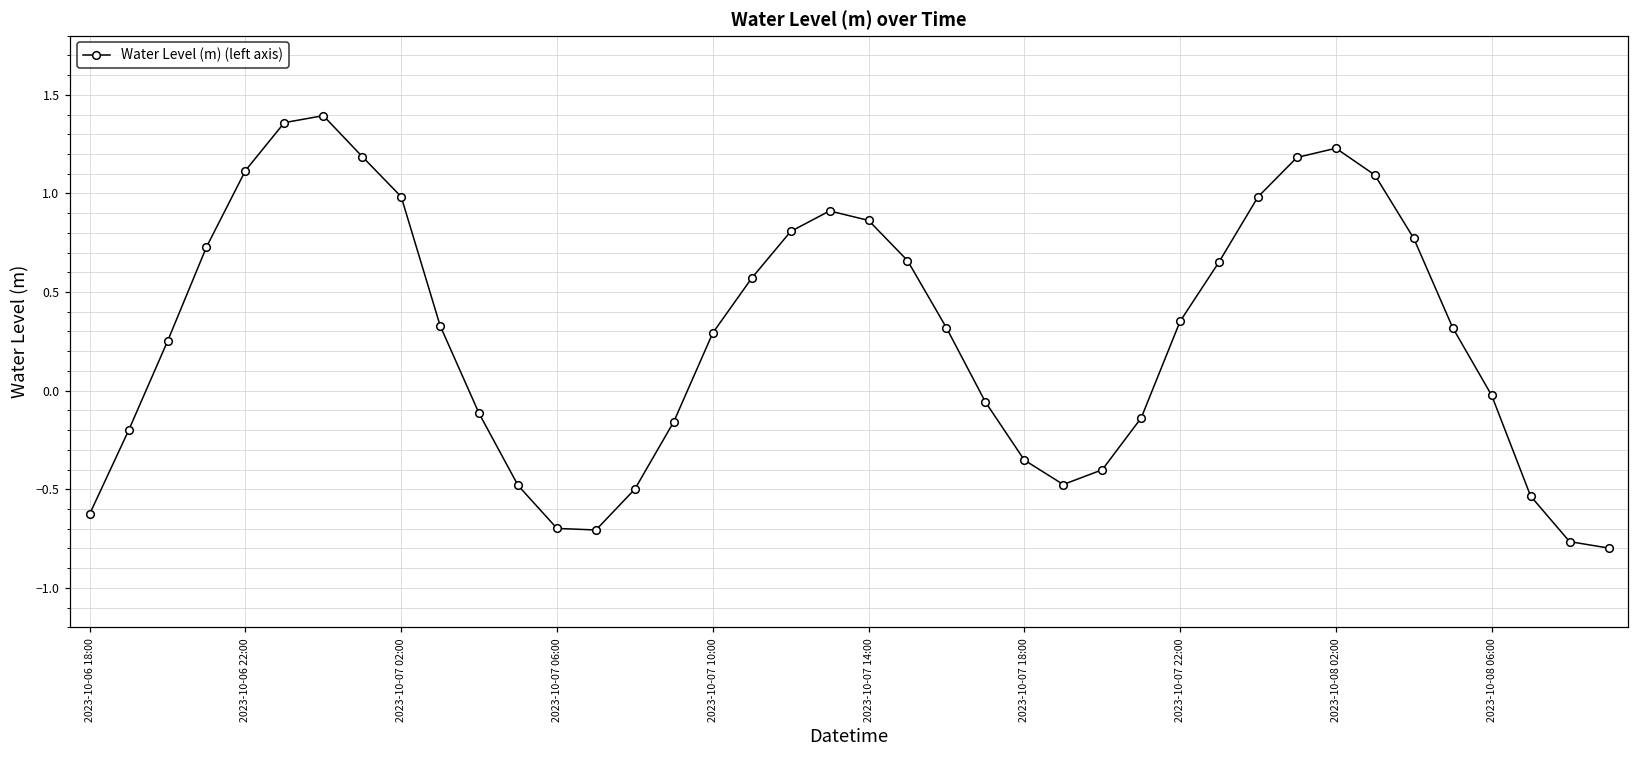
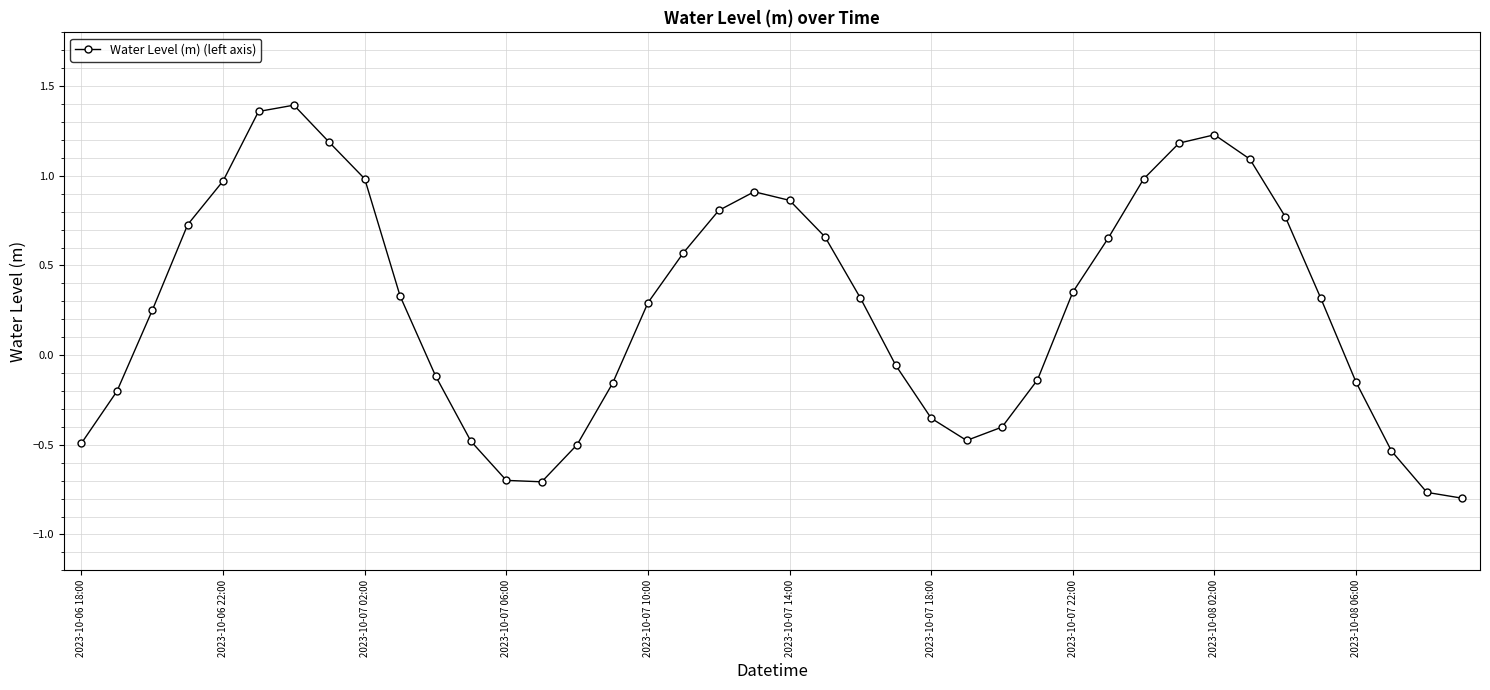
  {
-   "2023-10-06 18:00": -0.63,
-   "2023-10-06 22:00": 1.12,
+   "2023-10-06 18:00": -0.49,
+   "2023-10-06 22:00": 0.97,
    "2023-10-07 02:00": 0.98,
    "2023-10-07 06:00": -0.70,
    "2023-10-07 10:00": 0.29,
    "2023-10-07 14:00": 0.86,
    "2023-10-07 18:00": -0.35,
    "2023-10-07 22:00": 0.35,
    "2023-10-08 02:00": 1.23,
-   "2023-10-08 06:00": -0.02
+   "2023-10-08 06:00": -0.15
  }
